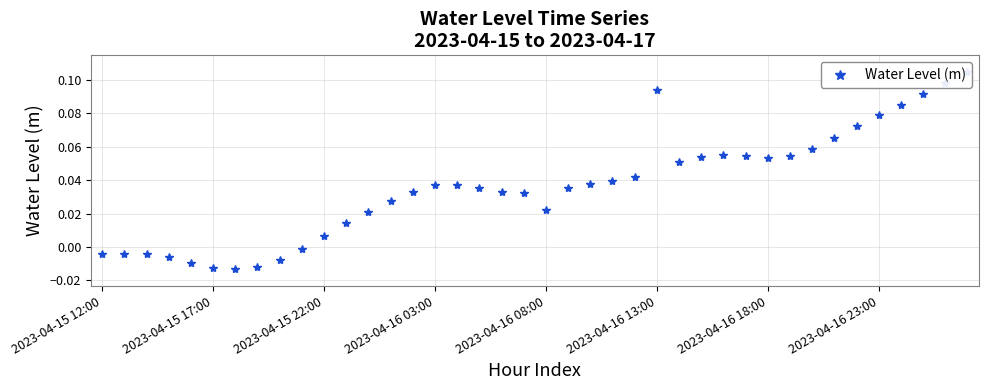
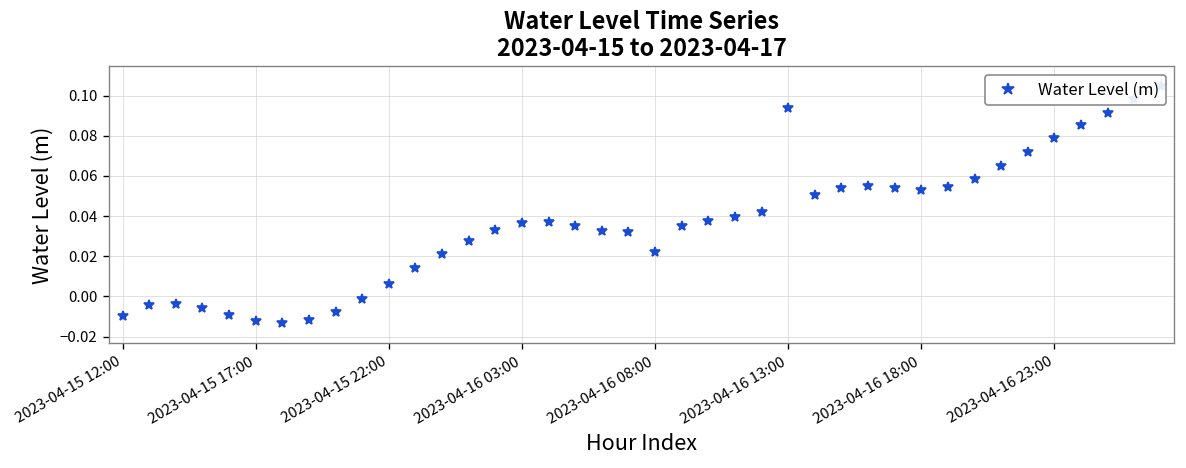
  {
-   "2023-04-15 12:00": -0.004,
+   "2023-04-15 12:00": -0.010,
    "2023-04-15 17:00": -0.012,
    "2023-04-15 22:00": 0.006,
    "2023-04-16 03:00": 0.037,
    "2023-04-16 08:00": 0.022,
    "2023-04-16 13:00": 0.094,
    "2023-04-16 18:00": 0.053,
    "2023-04-16 23:00": 0.079
  }
